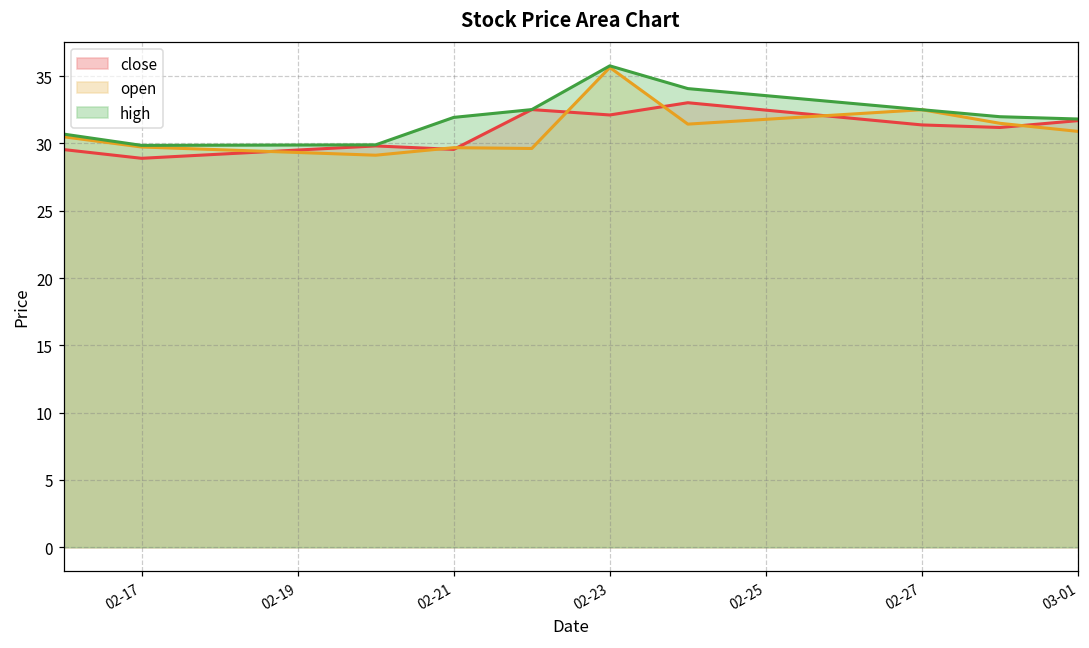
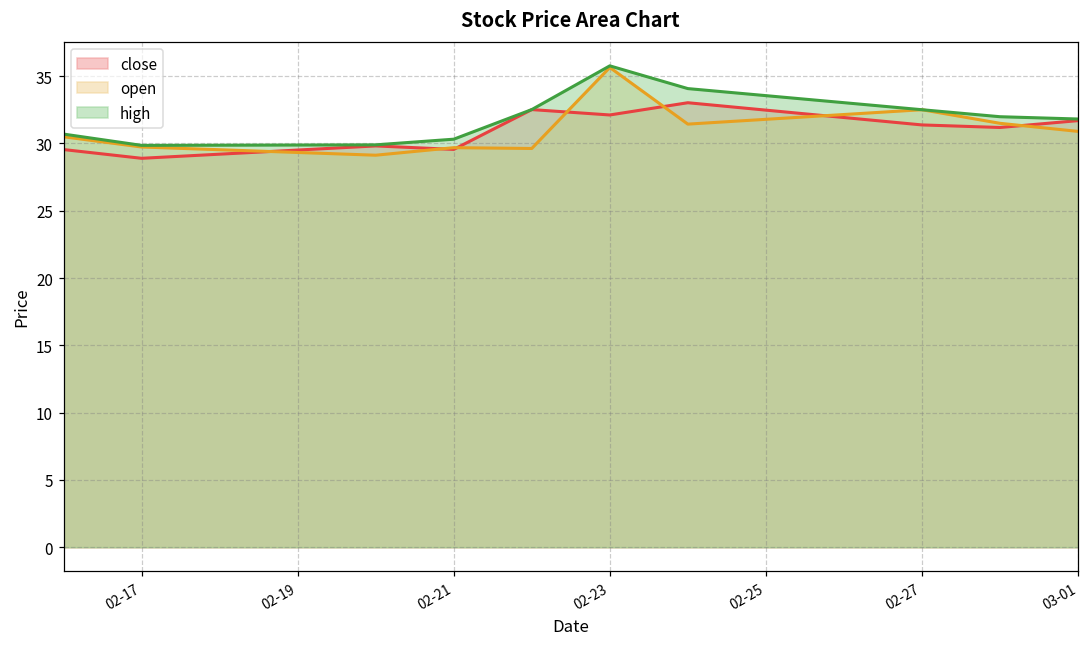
  {
    "high": {
-     "02-21": 31.9
+     "02-21": 30.3
    }
  }
